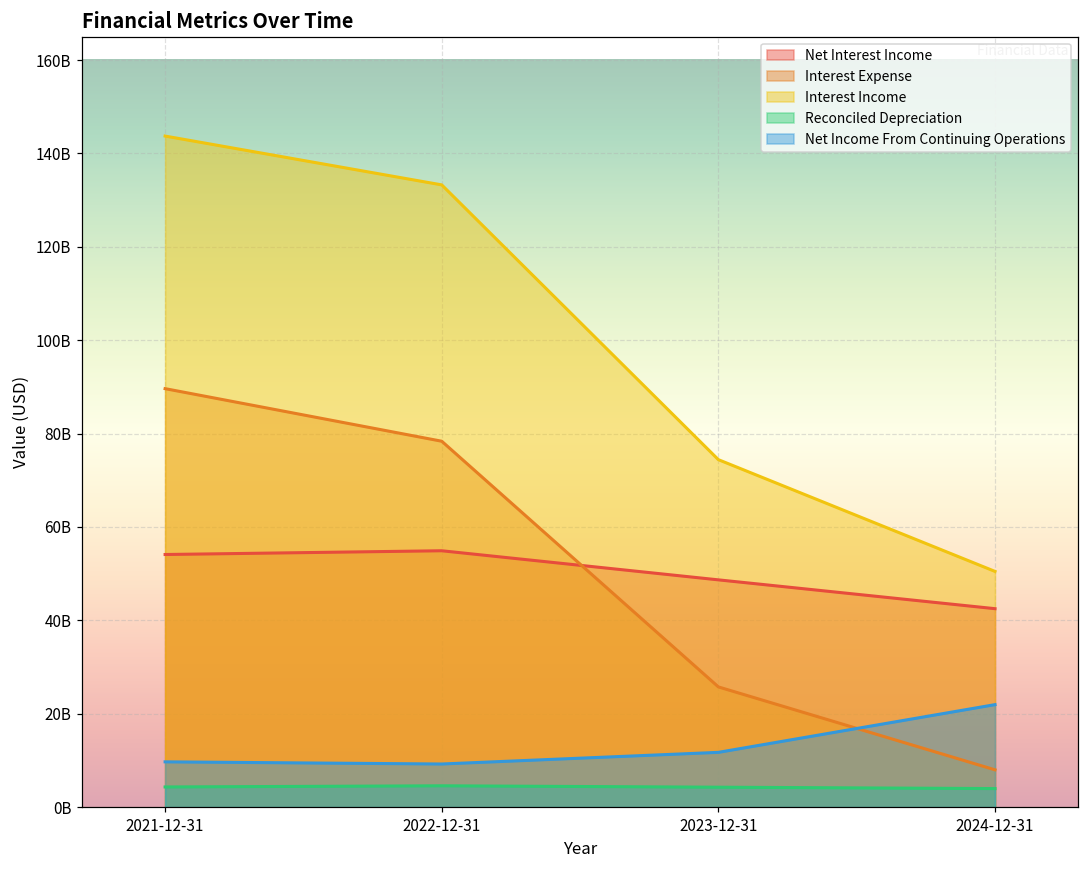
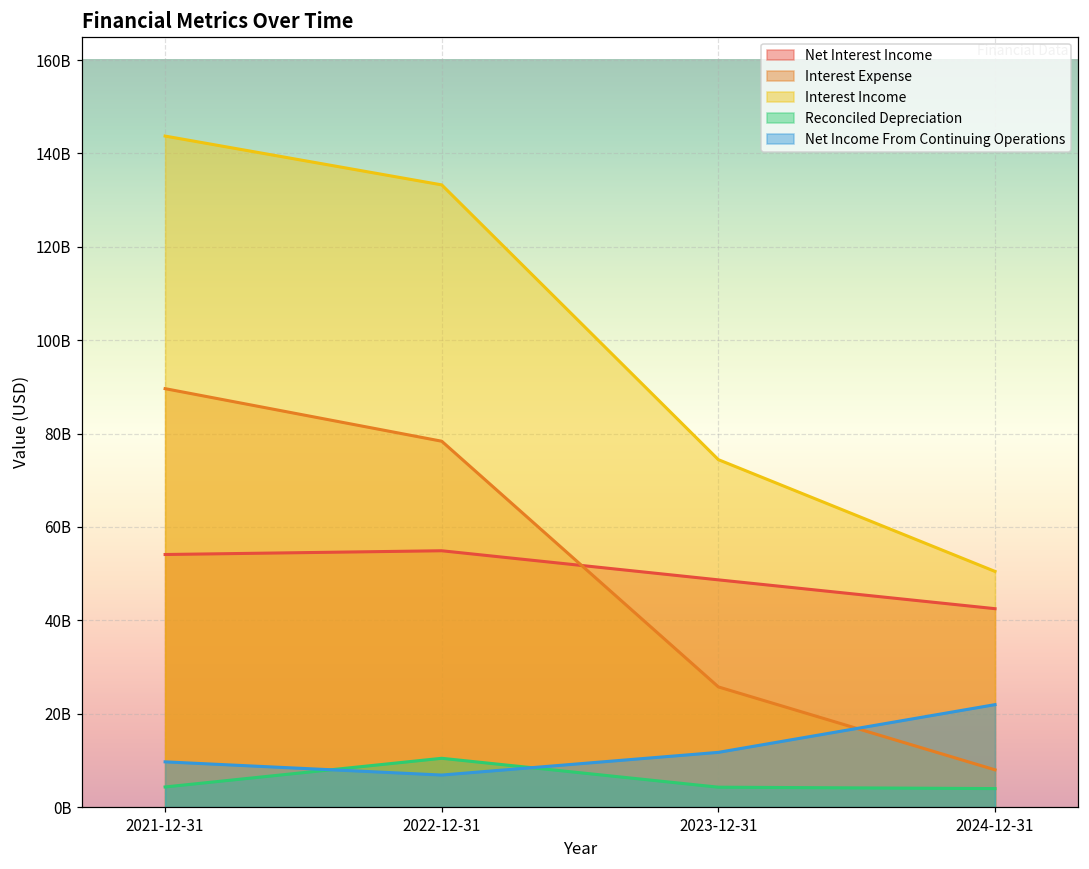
  {
    "Reconciled Depreciation": {
      "2021-12-31": 4000000000,
-     "2022-12-31": 5000000000,
+     "2022-12-31": 10000000000,
      "2023-12-31": 4000000000,
      "2024-12-31": 4000000000
    },
    "Net Income From Continuing Operations": {
      "2021-12-31": 10000000000,
-     "2022-12-31": 9000000000,
+     "2022-12-31": 7000000000,
      "2023-12-31": 12000000000,
      "2024-12-31": 22000000000
    }
  }
